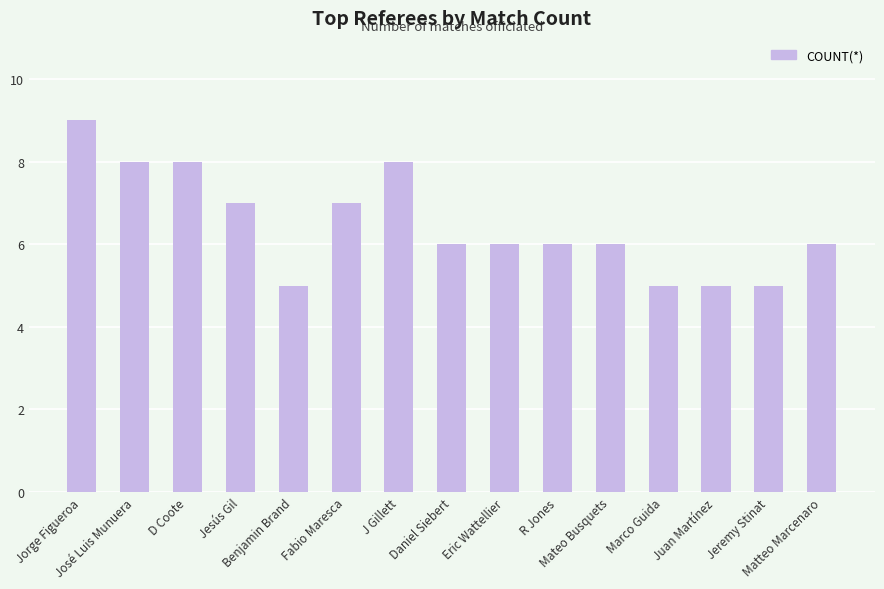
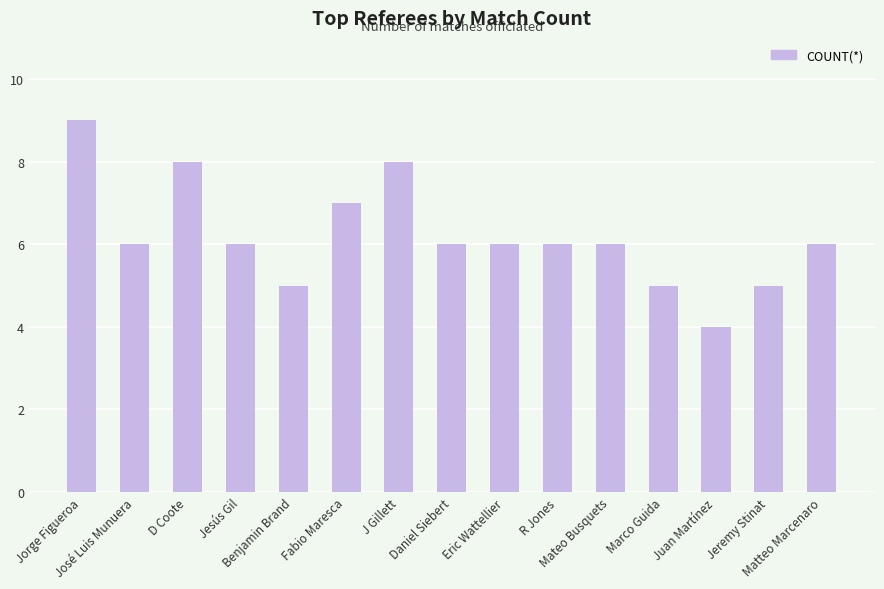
  {
    "Jorge Figueroa": 9,
-   "José Luis Munuera": 8,
+   "José Luis Munuera": 6,
    "D Coote": 8,
-   "Jesús Gil": 7,
+   "Jesús Gil": 6,
    "Benjamin Brand": 5,
    "Fabio Maresca": 7,
    "J Gillett": 8,
    "Daniel Siebert": 6,
    "Eric Wattellier": 6,
    "R Jones": 6,
    "Mateo Busquets": 6,
    "Marco Guida": 5,
-   "Juan Martínez": 5,
+   "Juan Martínez": 4,
    "Jeremy Stinat": 5,
    "Matteo Marcenaro": 6
  }
